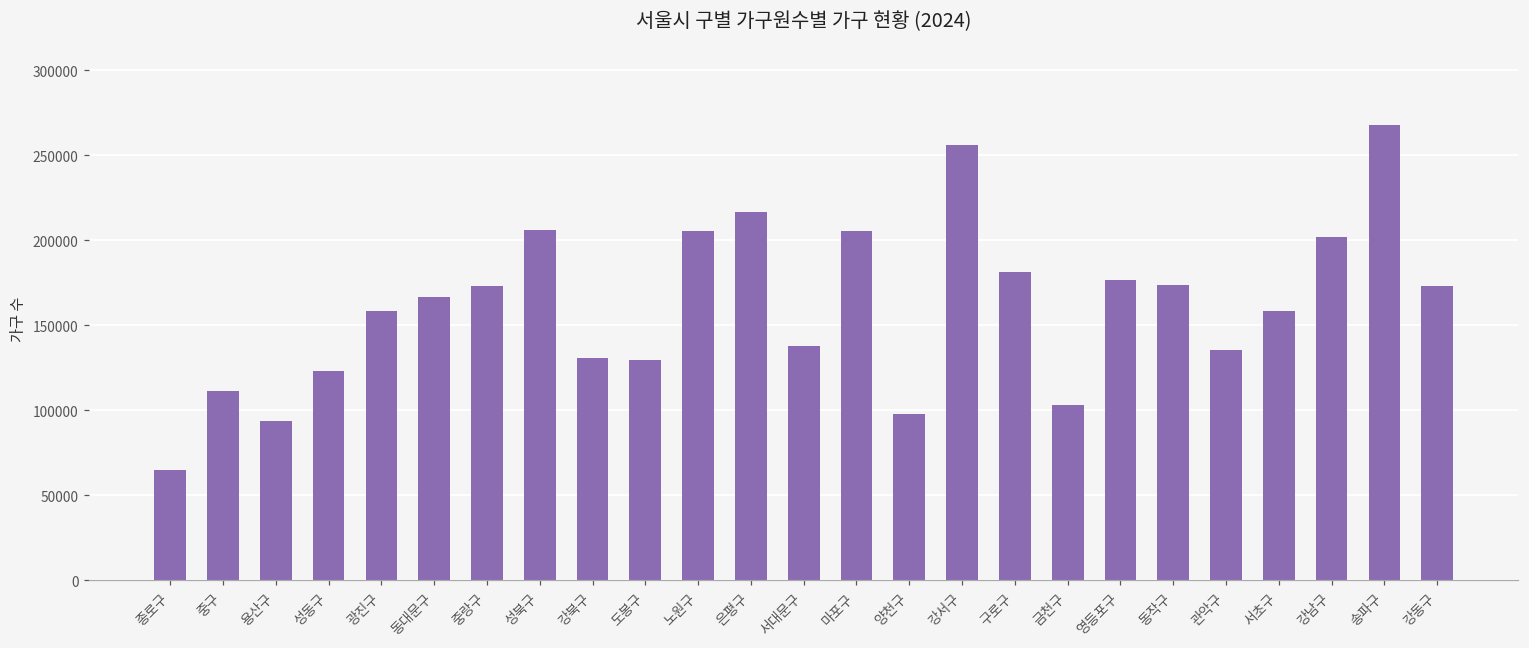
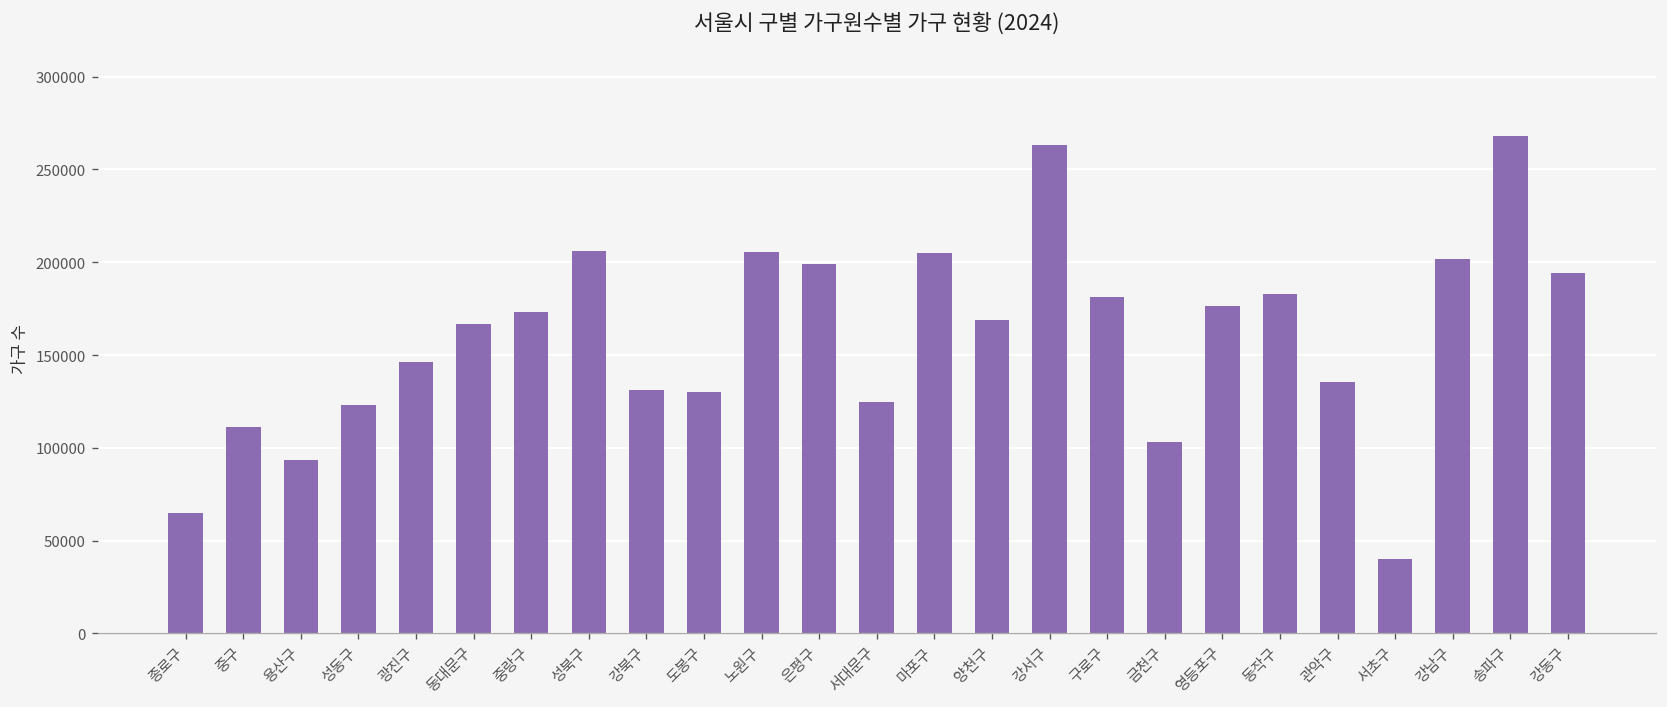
  {
    "종로구": 65000,
    "중구": 111000,
    "용산구": 93000,
    "성동구": 123000,
-   "광진구": 159000,
+   "광진구": 146000,
    "동대문구": 167000,
    "중랑구": 173000,
    "성북구": 206000,
    "강북구": 131000,
    "도봉구": 130000,
    "노원구": 206000,
-   "은평구": 217000,
-   "서대문구": 138000,
+   "은평구": 199000,
+   "서대문구": 125000,
    "마포구": 205000,
-   "양천구": 98000,
-   "강서구": 256000,
+   "양천구": 169000,
+   "강서구": 263000,
    "구로구": 181000,
    "금천구": 103000,
    "영등포구": 177000,
-   "동작구": 174000,
+   "동작구": 183000,
    "관악구": 135000,
-   "서초구": 158000,
+   "서초구": 40000,
    "강남구": 202000,
    "송파구": 268000,
-   "강동구": 173000
+   "강동구": 194000
  }
